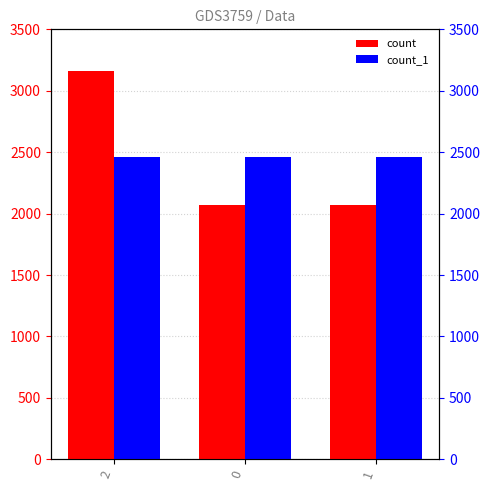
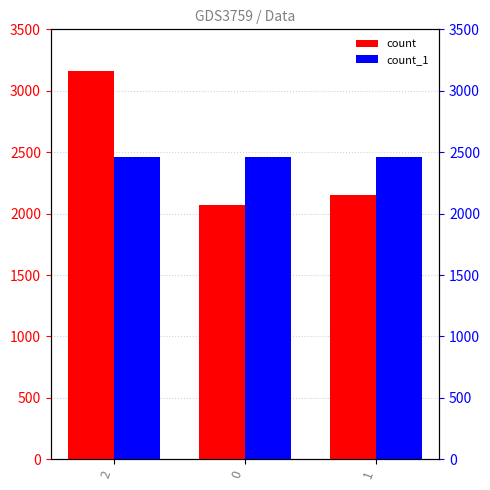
  {
    "count": {
      "2": 3160,
      "0": 2070,
-     "1": 2070
+     "1": 2160
    },
    "count_1": {
      "2": 2460,
      "0": 2460,
      "1": 2460
    }
  }
